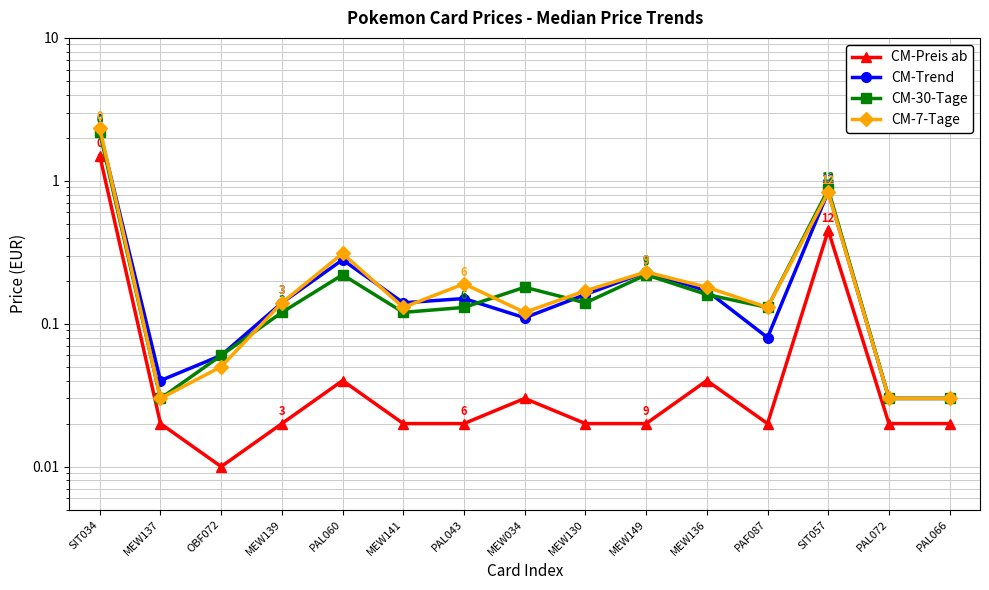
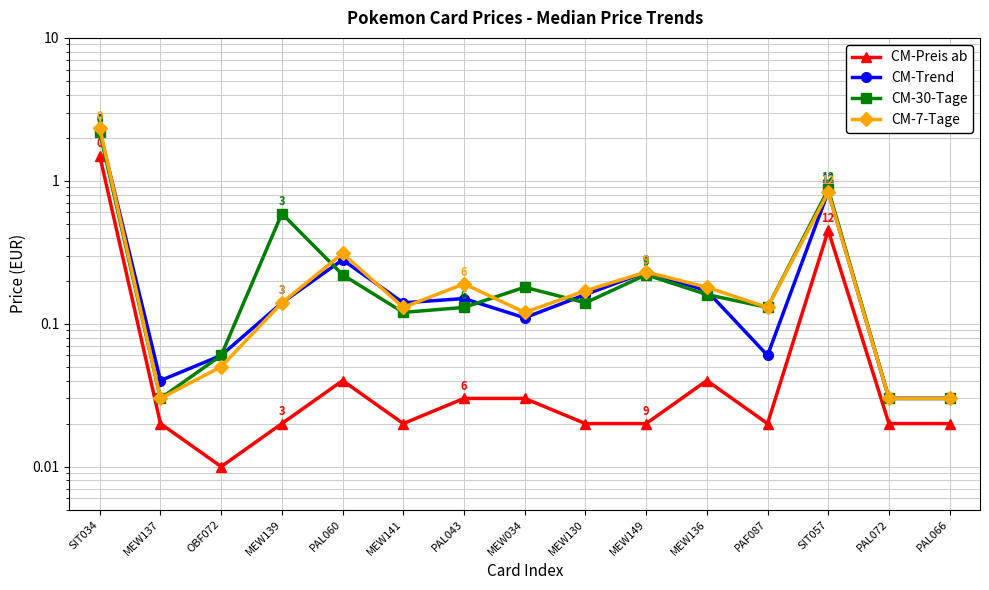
  {
    "CM-Preis ab": {
      "MEW137": 0.02,
      "OBF072": 0.01,
      "PAL060": 0.04,
      "MEW141": 0.02,
-     "PAL043": 0.02,
+     "PAL043": 0.03,
      "MEW034": 0.03,
      "MEW130": 0.02,
      "MEW136": 0.04,
      "PAF087": 0.02,
      "PAL072": 0.02,
      "PAL066": 0.02
    },
    "CM-Trend": {
      "MEW137": 0.04,
      "PAL060": 0.28,
      "MEW141": 0.14,
      "MEW034": 0.11,
      "MEW130": 0.16,
      "MEW136": 0.17,
-     "PAF087": 0.08
+     "PAF087": 0.06
    },
    "CM-30-Tage": {
-     "MEW139": 0.12,
+     "MEW139": 0.59,
      "PAL060": 0.22,
      "MEW141": 0.12,
      "PAL043": 0.13,
      "MEW034": 0.18,
      "MEW130": 0.14,
      "MEW149": 0.22,
      "MEW136": 0.16
    },
    "CM-7-Tage": {
      "OBF072": 0.05,
      "PAL060": 0.31,
      "MEW141": 0.13,
      "MEW034": 0.12,
      "MEW130": 0.17,
      "MEW136": 0.18
    }
  }
